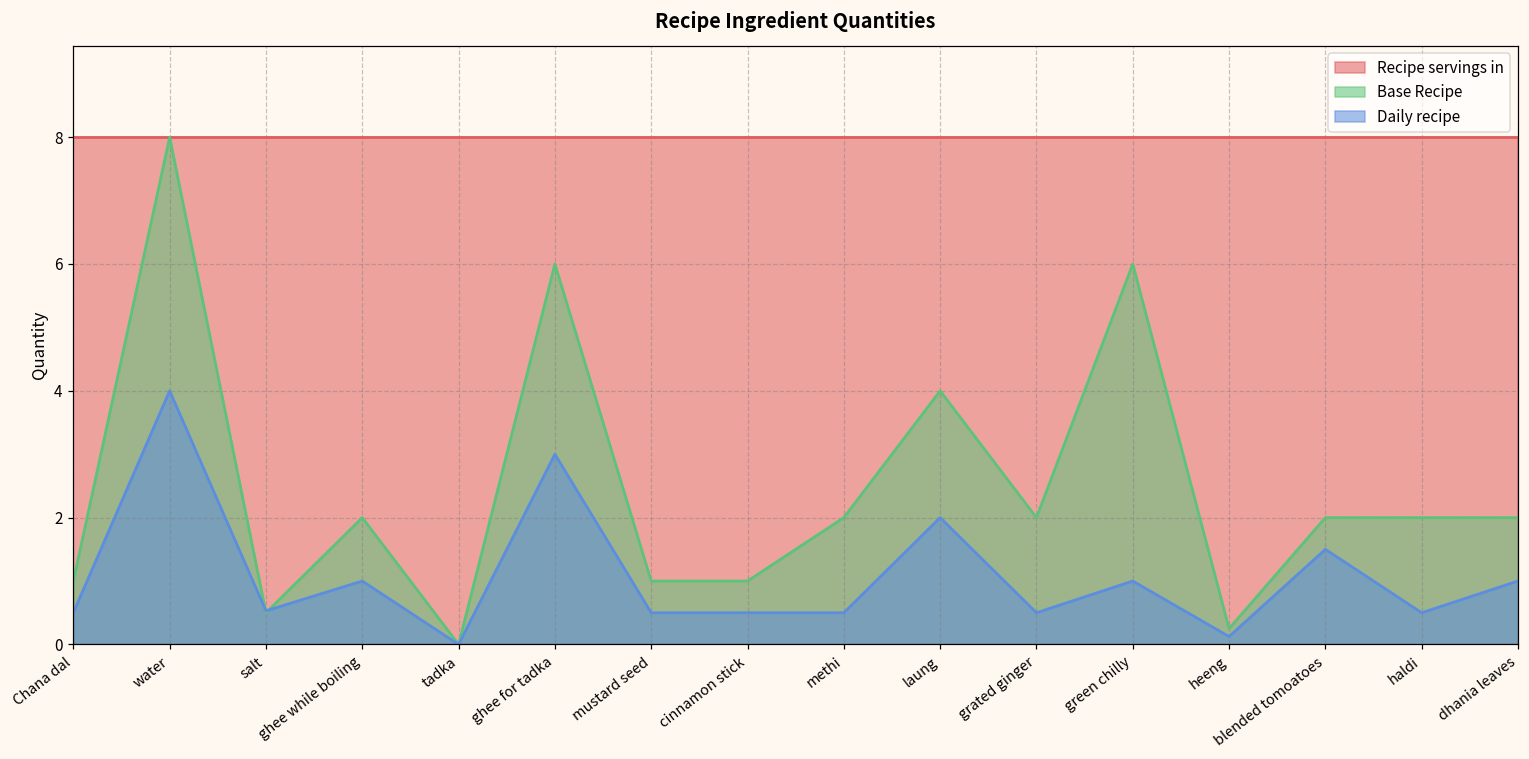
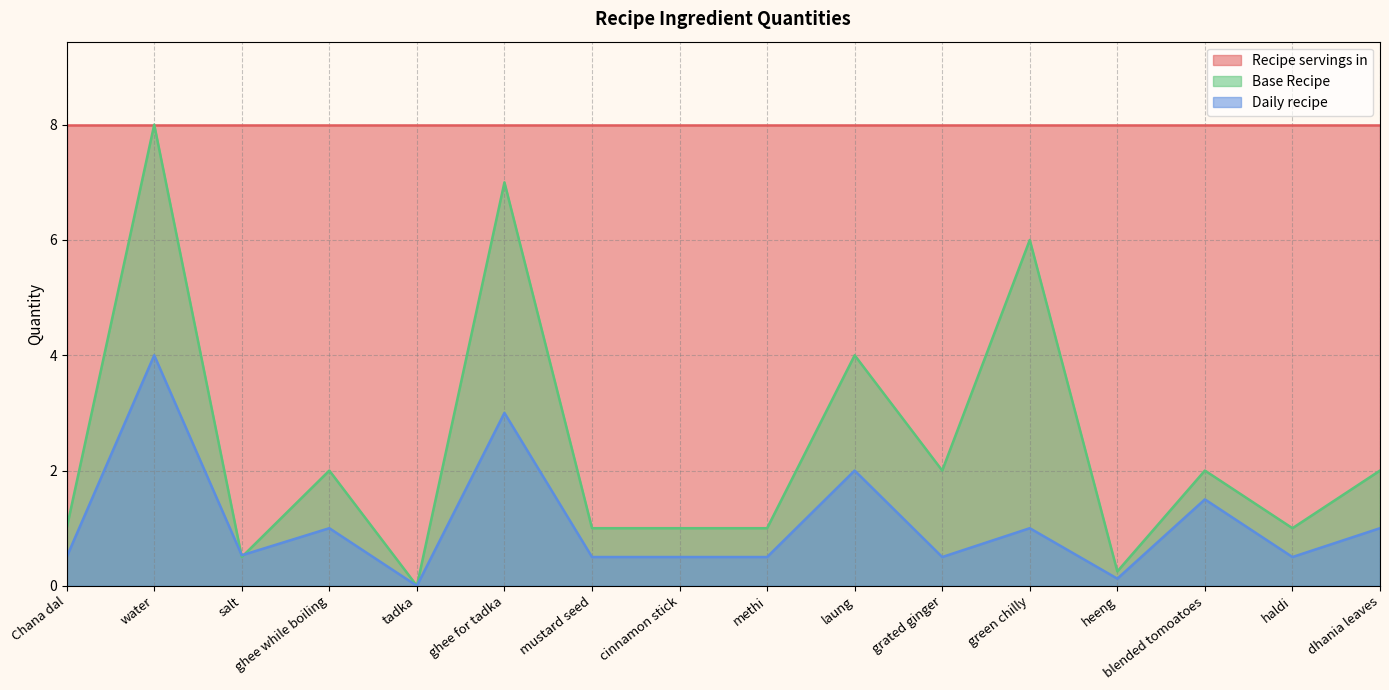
  {
    "Recipe servings in": {
      "Chana dal": 8,
      "salt": 8,
      "ghee while boiling": 8,
      "tadka": 8,
      "ghee for tadka": 8,
      "mustard seed": 8,
      "cinnamon stick": 8,
      "methi": 8,
      "laung": 8,
      "grated ginger": 8,
      "green chilly": 8,
      "heeng": 8,
      "blended tomoatoes": 8,
      "haldi": 8,
      "dhania leaves": 8
    },
    "Base Recipe": {
      "Chana dal": 1,
      "ghee while boiling": 2,
-     "ghee for tadka": 6,
+     "ghee for tadka": 7,
      "mustard seed": 1,
      "cinnamon stick": 1,
-     "methi": 2,
+     "methi": 1,
      "laung": 4,
      "grated ginger": 2,
      "green chilly": 6,
      "heeng": 0.3,
      "blended tomoatoes": 2,
-     "haldi": 2,
+     "haldi": 1,
      "dhania leaves": 2
    },
    "Daily recipe": {
      "Chana dal": 0.5,
      "water": 4,
      "ghee while boiling": 1,
      "ghee for tadka": 3,
      "mustard seed": 0.5,
      "cinnamon stick": 0.5,
      "methi": 0.5,
      "laung": 2,
      "grated ginger": 0.5,
      "green chilly": 1,
      "heeng": 0.1,
      "blended tomoatoes": 1.5,
      "haldi": 0.5,
      "dhania leaves": 1
    }
  }
